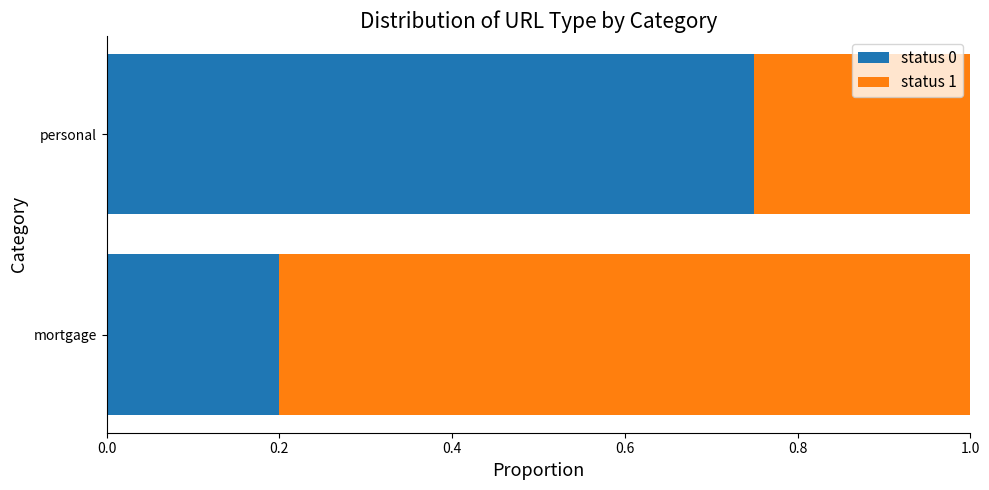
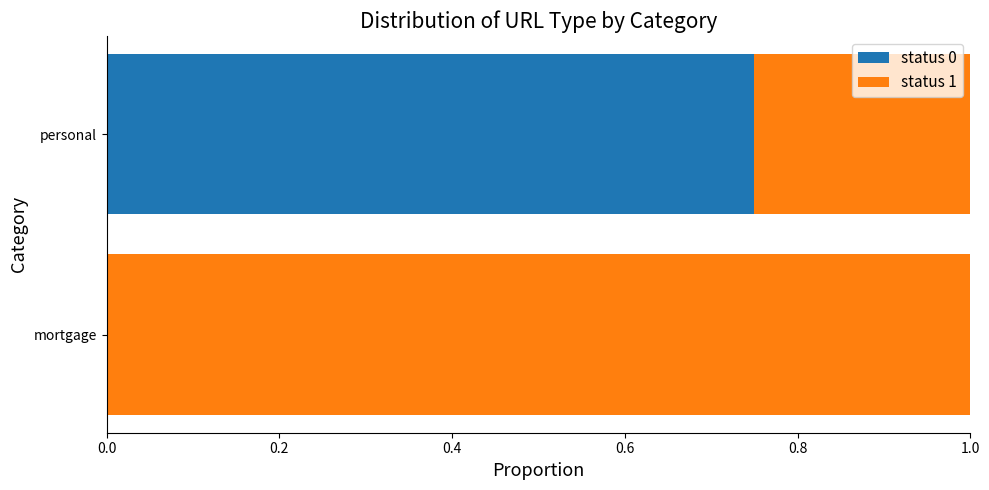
  {
    "status 0": {
      "personal": 0.75,
-     "mortgage": 0.2
+     "mortgage": 0.0
    }
  }
